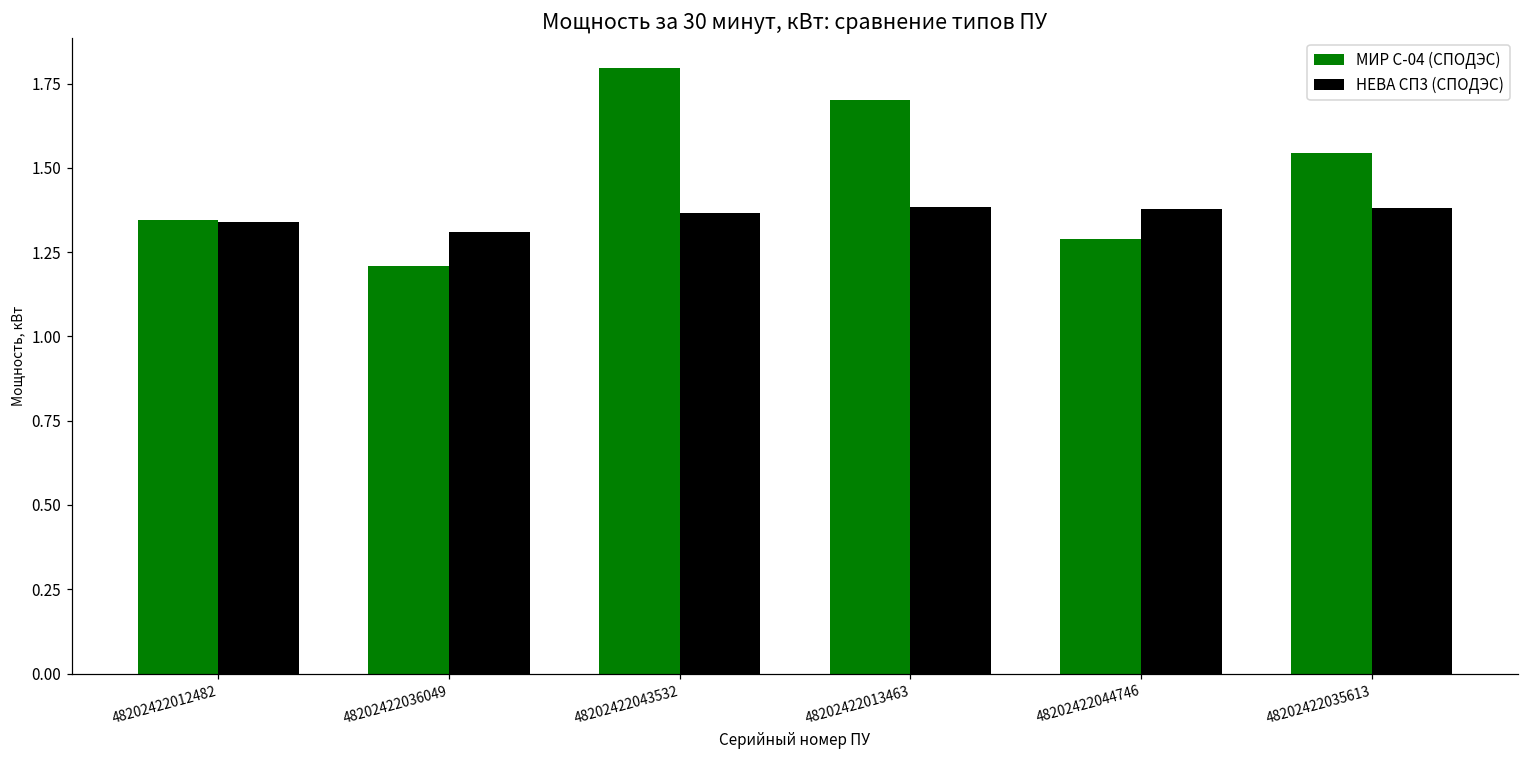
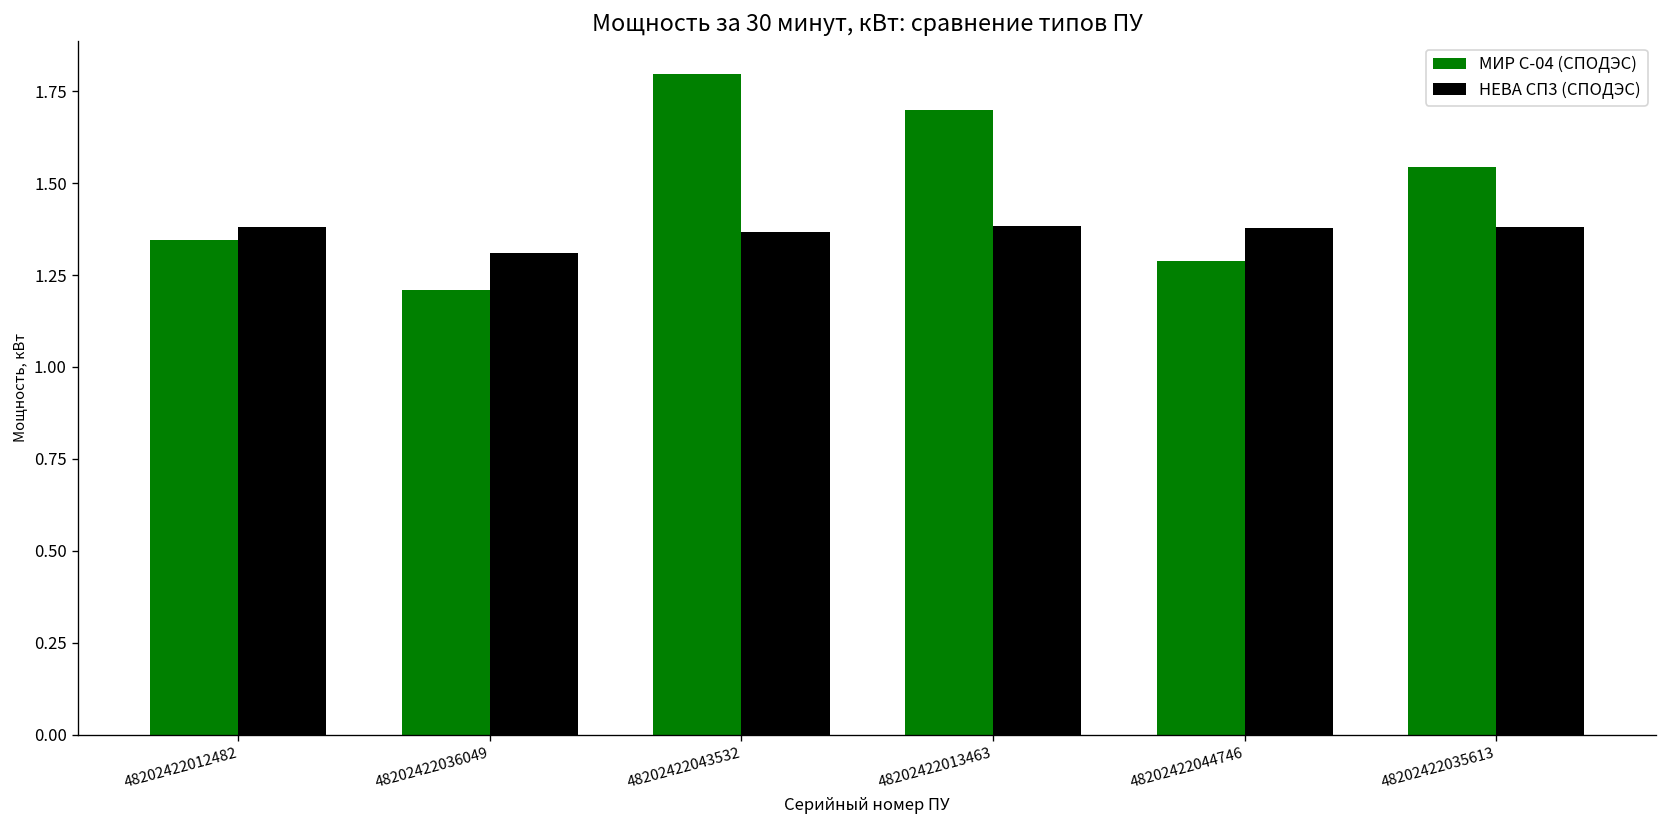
  {
    "МИР С-04 (СПОДЭС)": {
      "48202422012482": 1.34,
      "48202422036049": 1.21,
      "48202422043532": 1.80,
      "48202422013463": 1.70,
      "48202422044746": 1.29,
      "48202422035613": 1.54
    },
    "НЕВА СП3 (СПОДЭС)": {
-     "48202422012482": 1.34,
+     "48202422012482": 1.38,
      "48202422036049": 1.31,
      "48202422043532": 1.37,
      "48202422013463": 1.38,
      "48202422044746": 1.38,
      "48202422035613": 1.38
    }
  }
